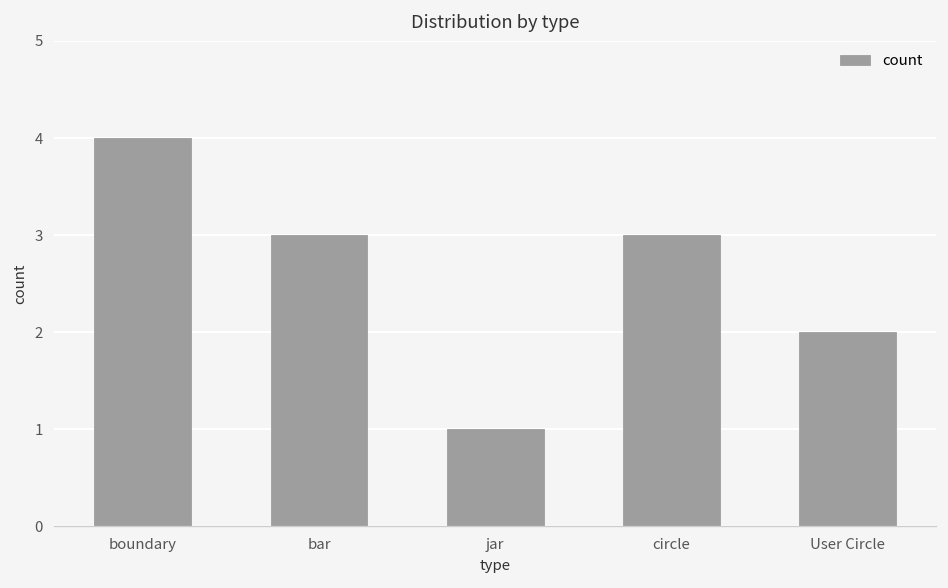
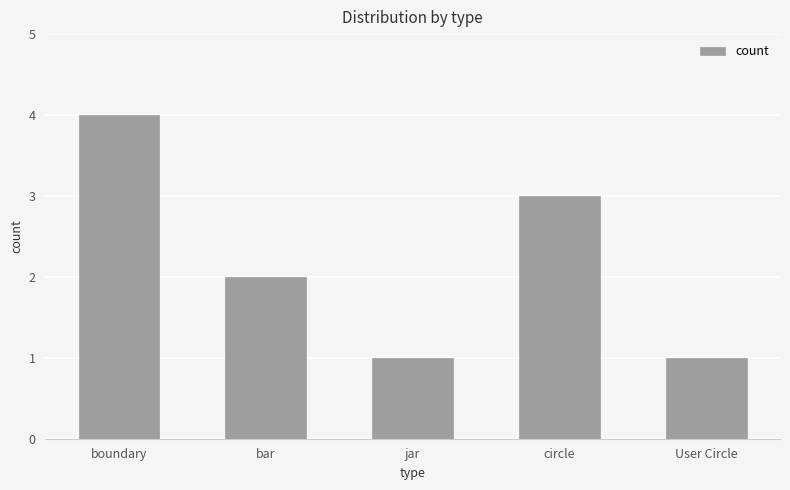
  {
    "boundary": 4,
-   "bar": 3,
+   "bar": 2,
    "jar": 1,
    "circle": 3,
-   "User Circle": 2
+   "User Circle": 1
  }
